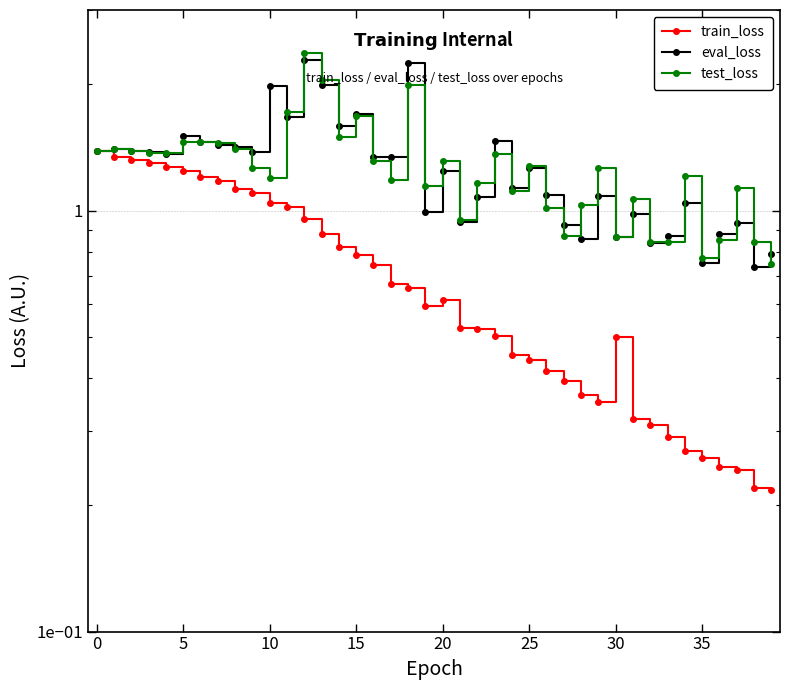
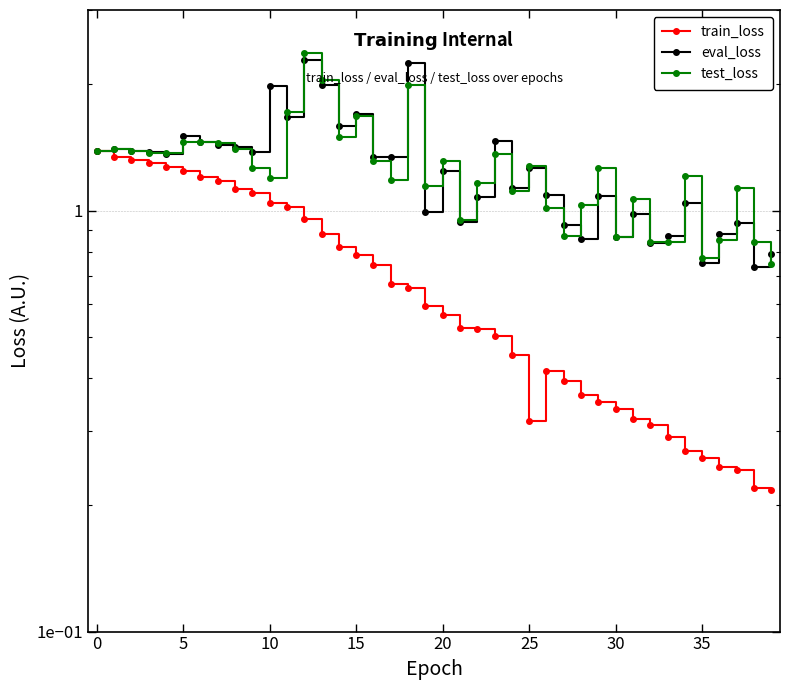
  {
    "train_loss": {
      "5": 1.25,
      "10": 1.04,
      "15": 0.78,
-     "20": 0.61,
-     "25": 0.44,
-     "30": 0.50,
+     "20": 0.57,
+     "25": 0.32,
+     "30": 0.34,
      "35": 0.26
    },
    "eval_loss": {
      "5": 1.51,
      "10": 2.0,
      "20": 1.25,
      "35": 0.75
    },
    "test_loss": {
      "5": 1.46,
      "10": 1.19,
      "20": 1.32,
      "35": 0.77
    }
  }
